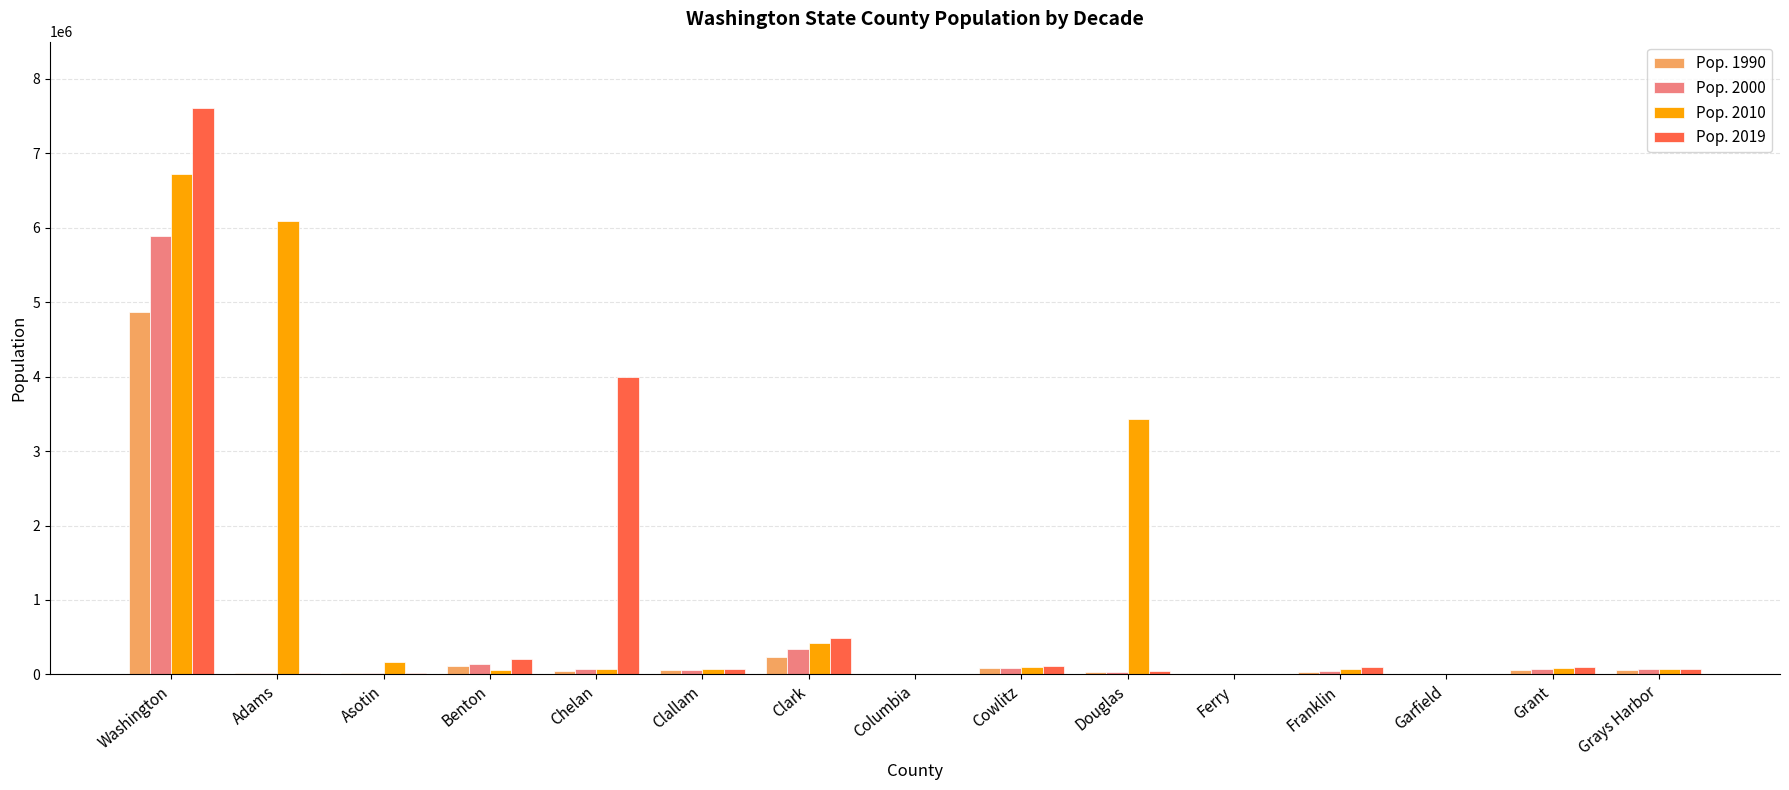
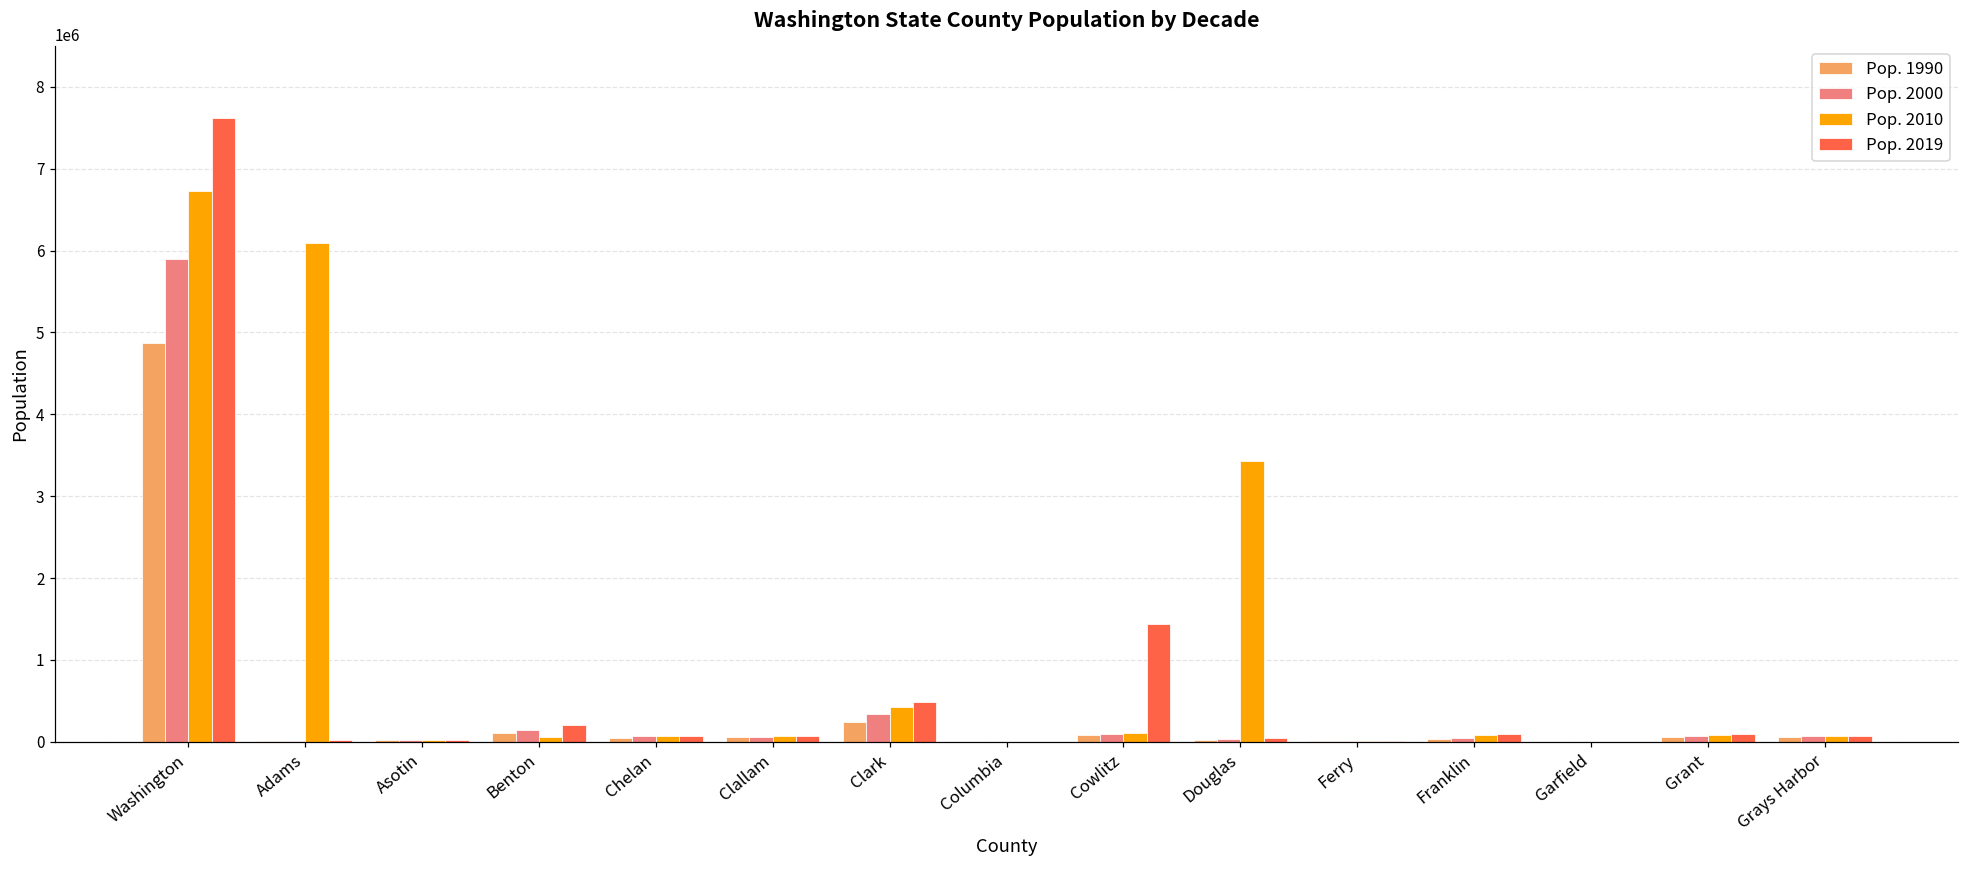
  {
    "Pop. 2010": {
      "Washington": 6700000,
      "Adams": 6100000,
-     "Asotin": 200000,
+     "Asotin": 0,
      "Benton": 100000,
      "Chelan": 100000,
      "Clallam": 100000,
      "Clark": 400000,
      "Cowlitz": 100000,
      "Douglas": 3400000,
      "Franklin": 100000,
      "Grant": 100000,
      "Grays Harbor": 100000
    },
    "Pop. 2019": {
      "Washington": 7600000,
      "Benton": 200000,
-     "Chelan": 4000000,
+     "Chelan": 100000,
      "Clallam": 100000,
      "Clark": 500000,
-     "Cowlitz": 100000,
+     "Cowlitz": 1400000,
      "Douglas": 0,
      "Franklin": 100000,
      "Grant": 100000,
      "Grays Harbor": 100000
    }
  }
